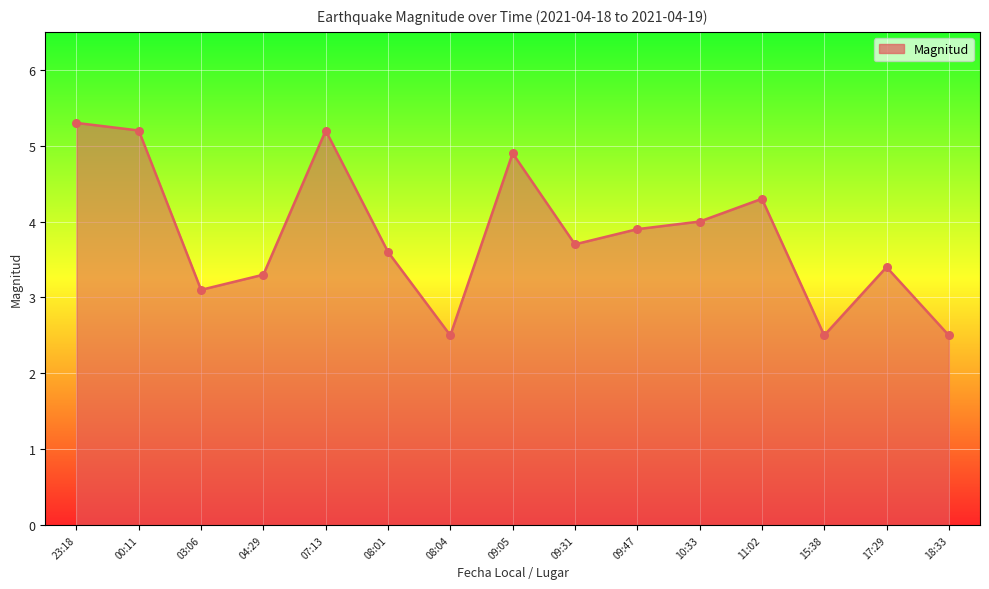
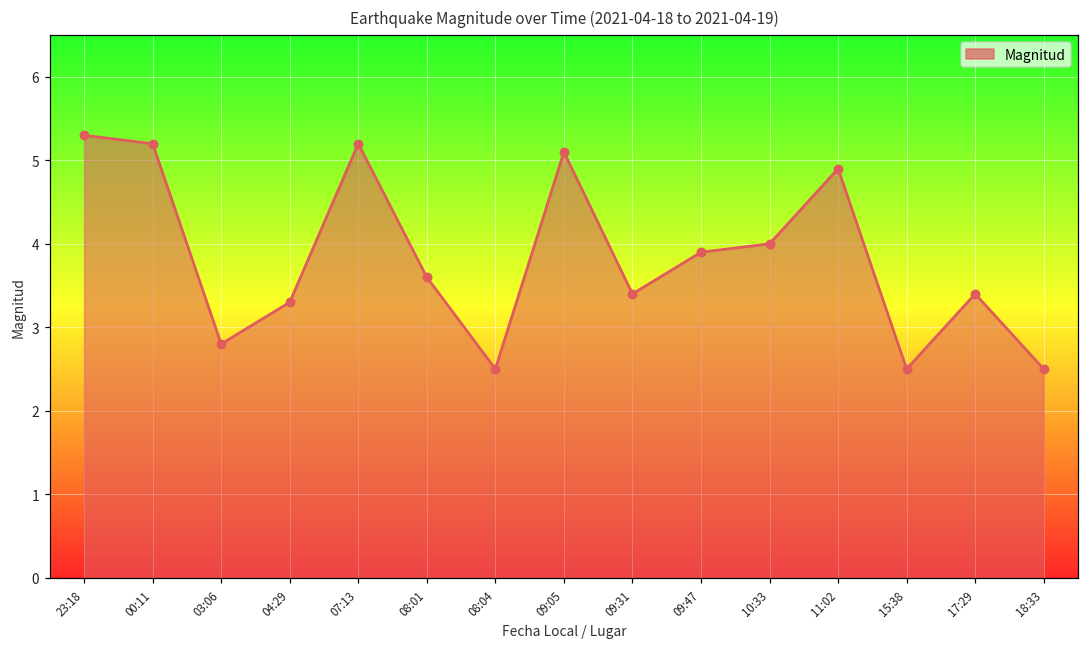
  {
    "23:18": 5.3,
    "00:11": 5.2,
-   "03:06": 3.1,
+   "03:06": 2.8,
    "04:29": 3.3,
    "07:13": 5.2,
    "08:01": 3.6,
    "08:04": 2.5,
-   "09:05": 4.9,
-   "09:31": 3.7,
+   "09:05": 5.1,
+   "09:31": 3.4,
    "09:47": 3.9,
    "10:33": 4.0,
-   "11:02": 4.3,
+   "11:02": 4.9,
    "15:38": 2.5,
    "17:29": 3.4,
    "18:33": 2.5
  }
